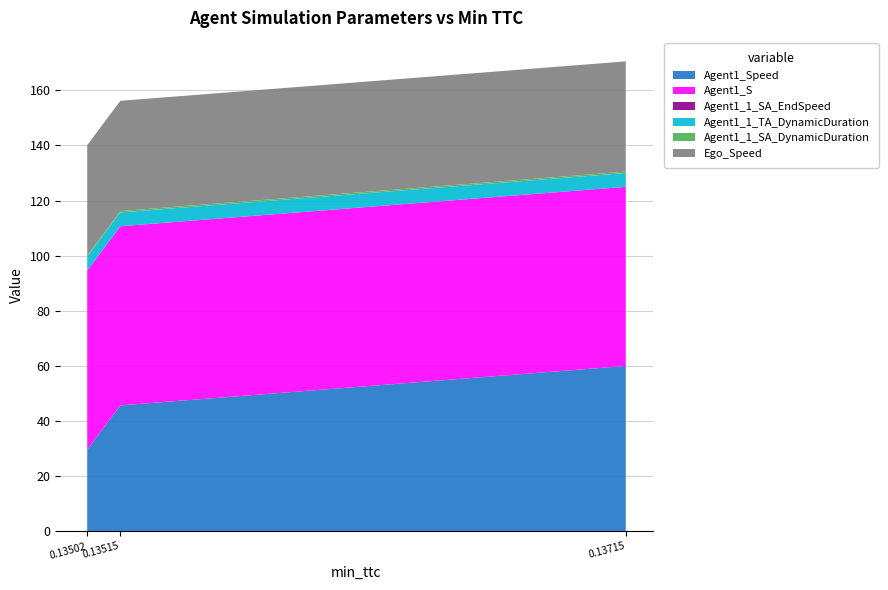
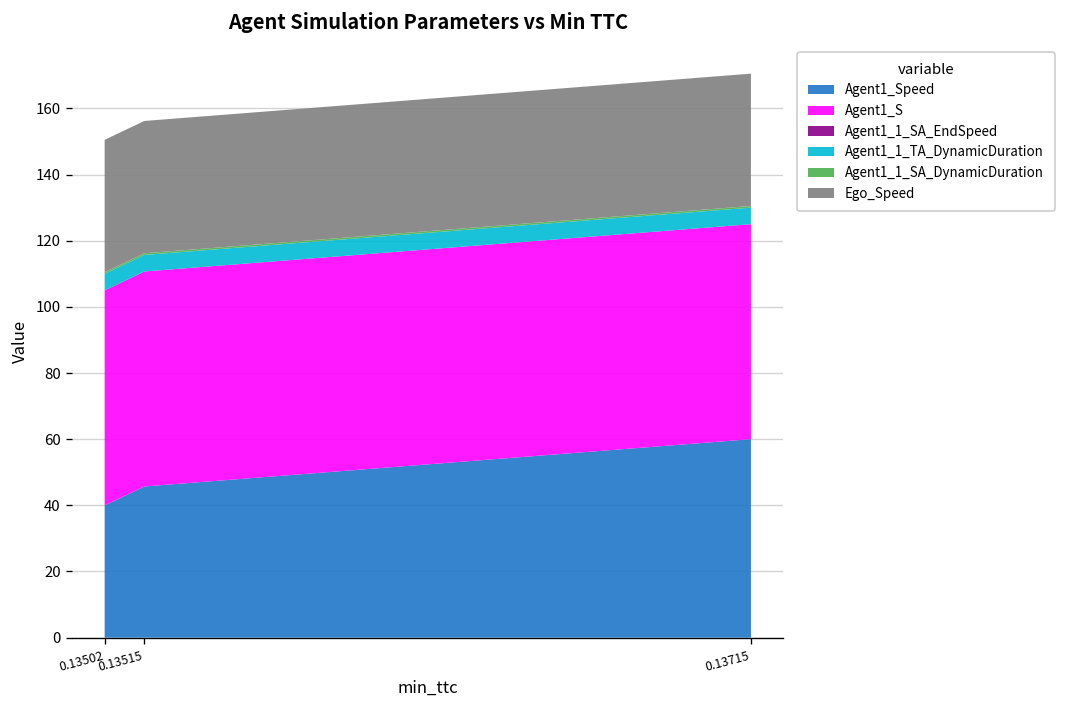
  {
    "Agent1_Speed": {
-     "0.13502": 30,
+     "0.13502": 40,
      "0.13515": 46,
      "0.13715": 60
    },
    "Ego_Speed": {
      "0.13502": 40,
      "0.13515": 40,
      "0.13715": 40
    }
  }
